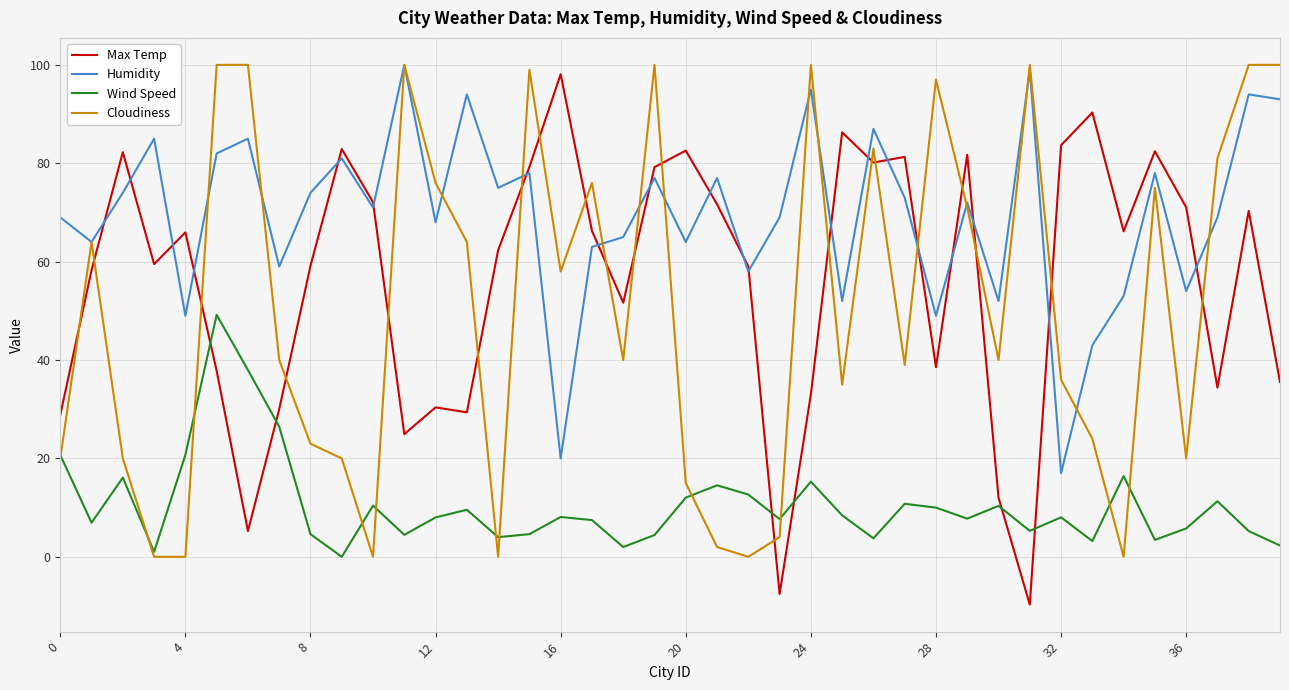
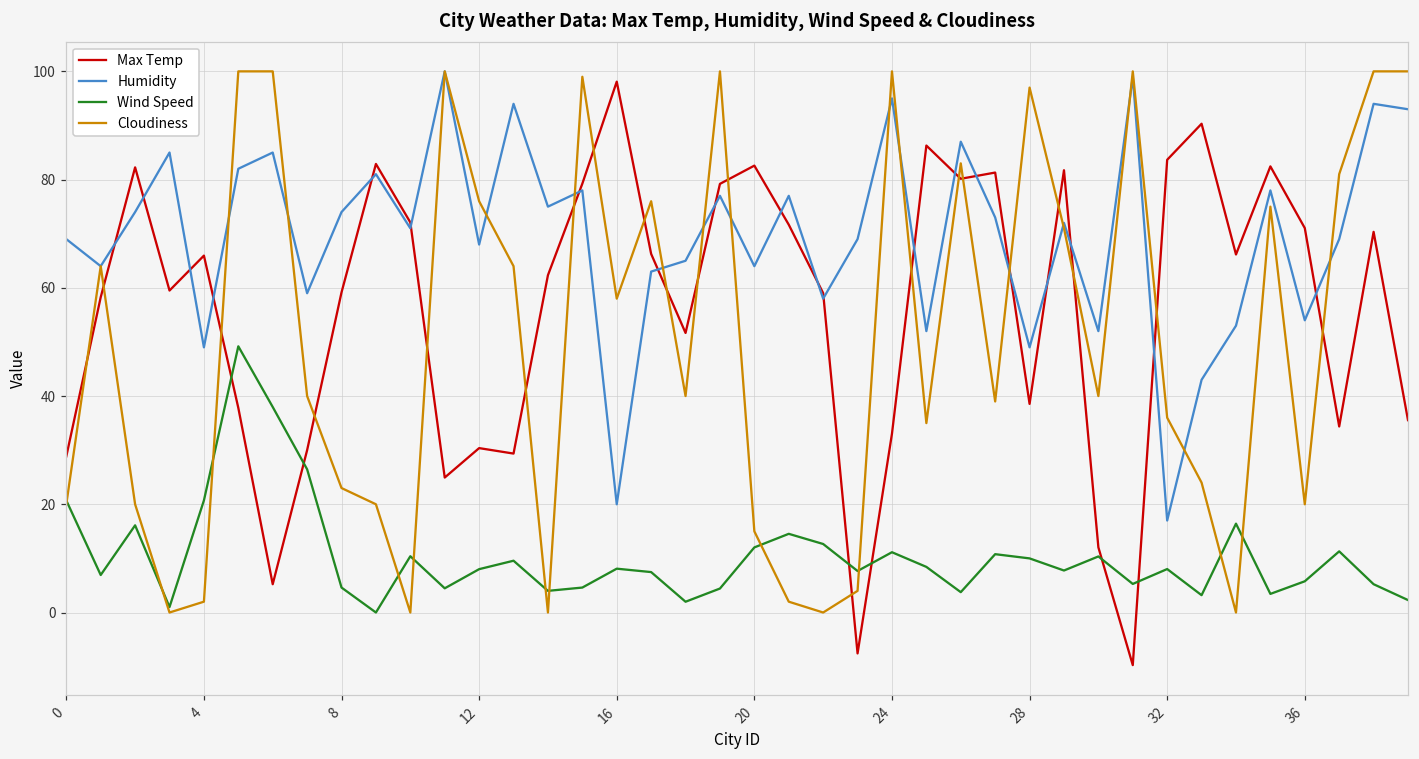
  {
    "Max Temp": {
      "0": 29,
      "4": 66,
      "8": 59,
      "12": 30,
      "16": 98,
      "20": 83,
      "24": 33,
      "28": 39,
      "32": 84,
      "36": 71
    },
    "Humidity": {
      "0": 69,
      "4": 49,
      "8": 74,
      "12": 68,
      "16": 20,
      "20": 64,
      "24": 95,
      "28": 49,
      "32": 17,
      "36": 54
    },
    "Wind Speed": {
      "0": 21,
      "4": 21,
      "8": 5,
      "12": 8,
      "16": 8,
      "20": 12,
-     "24": 15,
+     "24": 11,
      "28": 10,
      "32": 8,
      "36": 6
    },
    "Cloudiness": {
      "0": 20,
-     "4": 0,
+     "4": 2,
      "8": 23,
      "12": 76,
      "16": 58,
      "20": 15,
      "24": 100,
      "28": 97,
      "32": 36,
      "36": 20
    }
  }
